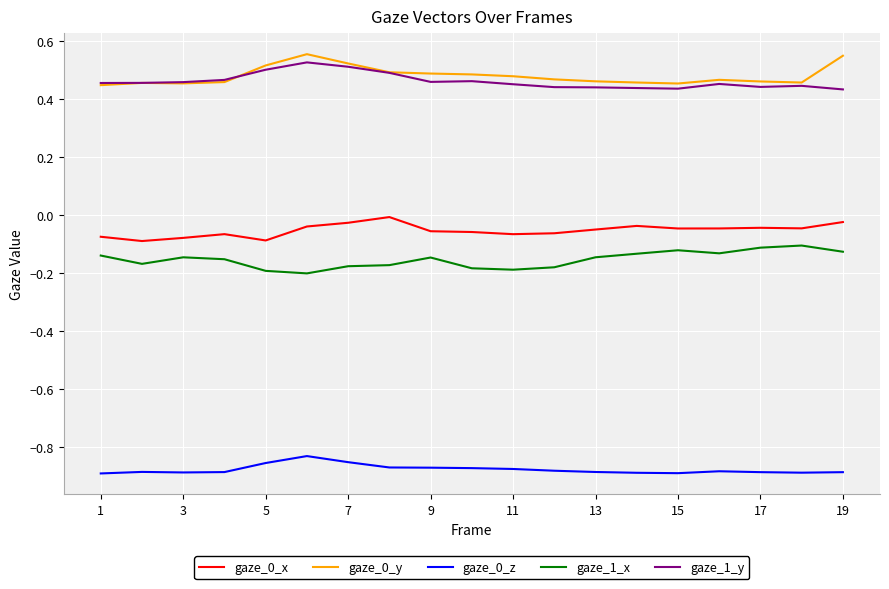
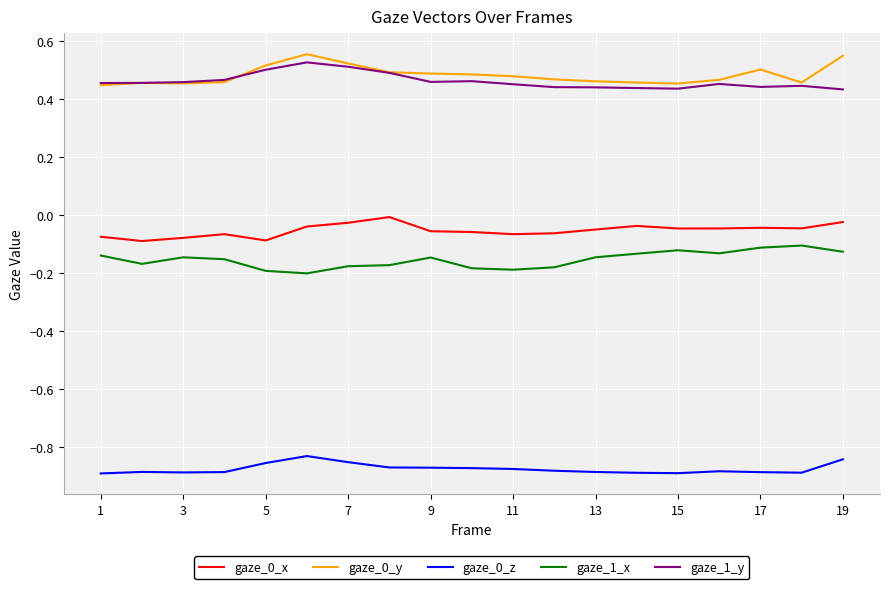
  {
    "gaze_0_x": {
      "1": -0.07,
      "3": -0.08,
      "5": -0.09,
      "7": -0.03,
      "9": -0.06,
      "11": -0.07,
      "13": -0.05,
      "15": -0.05,
      "17": -0.04,
      "19": -0.02
    },
    "gaze_0_y": {
      "5": 0.52,
      "7": 0.52,
      "9": 0.49,
      "11": 0.48,
      "13": 0.46,
      "15": 0.45,
-     "17": 0.46,
+     "17": 0.50,
      "19": 0.55
    },
    "gaze_0_z": {
      "1": -0.89,
      "3": -0.89,
      "5": -0.85,
      "7": -0.85,
      "9": -0.87,
      "11": -0.88,
      "13": -0.89,
      "15": -0.89,
      "17": -0.89,
-     "19": -0.89
+     "19": -0.84
    },
    "gaze_1_x": {
      "1": -0.14,
      "3": -0.15,
      "5": -0.19,
      "7": -0.18,
      "9": -0.15,
      "11": -0.19,
      "13": -0.15,
      "15": -0.12,
      "17": -0.11,
      "19": -0.13
    },
    "gaze_1_y": {
      "5": 0.50,
      "7": 0.51,
      "9": 0.46,
      "11": 0.45,
      "13": 0.44,
      "15": 0.44,
      "17": 0.44,
      "19": 0.43
    }
  }
